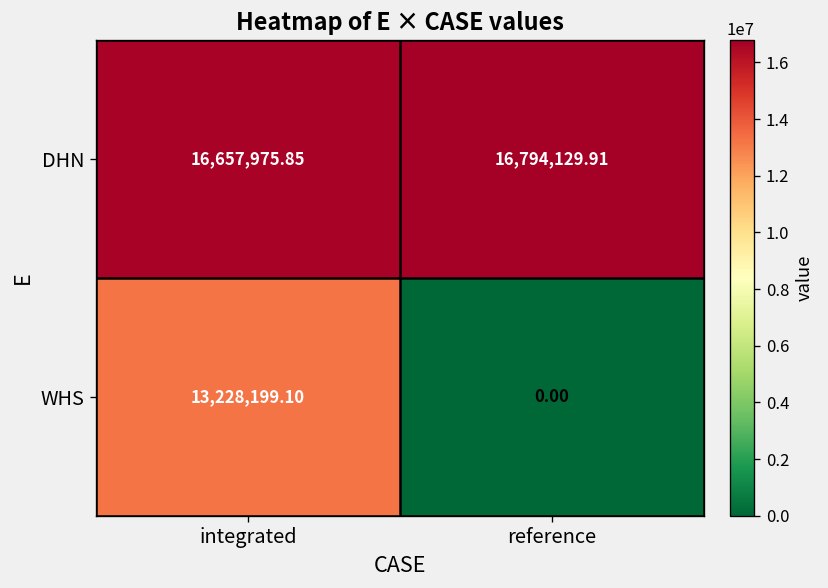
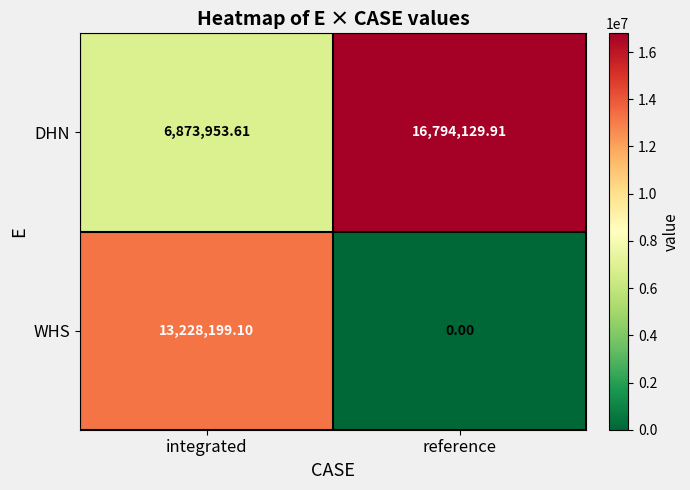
  {
    "DHN": {
-     "integrated": "16,657,975.85",
+     "integrated": "6,873,953.61",
      "reference": "16,794,129.91"
    },
    "WHS": {
      "integrated": "13,228,199.10",
      "reference": "0.00"
    }
  }
